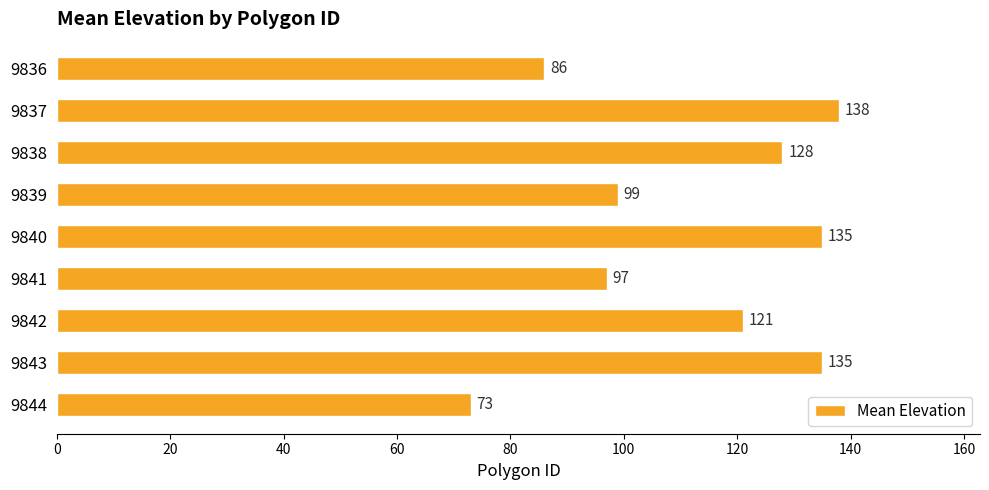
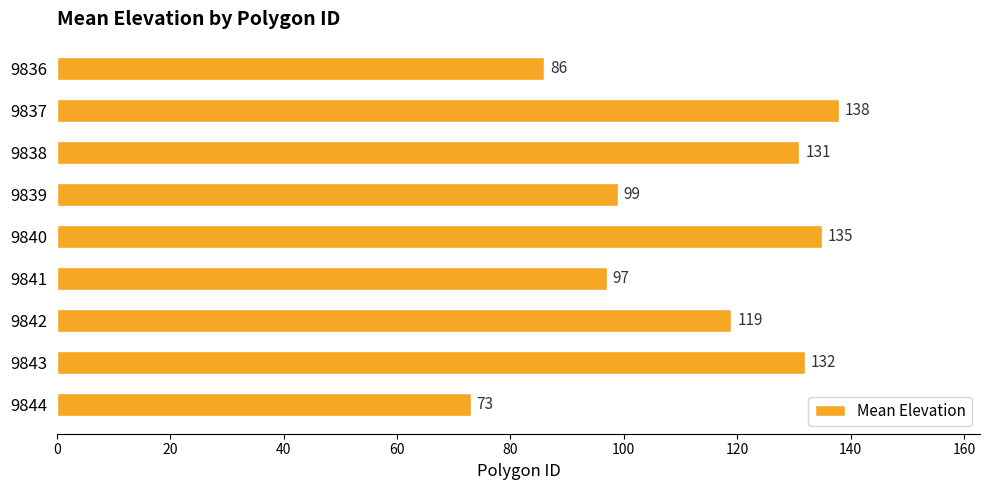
  {
    "9836": 86,
    "9837": 138,
-   "9838": 128,
+   "9838": 131,
    "9839": 99,
    "9840": 135,
    "9841": 97,
-   "9842": 121,
-   "9843": 135,
+   "9842": 119,
+   "9843": 132,
    "9844": 73
  }
